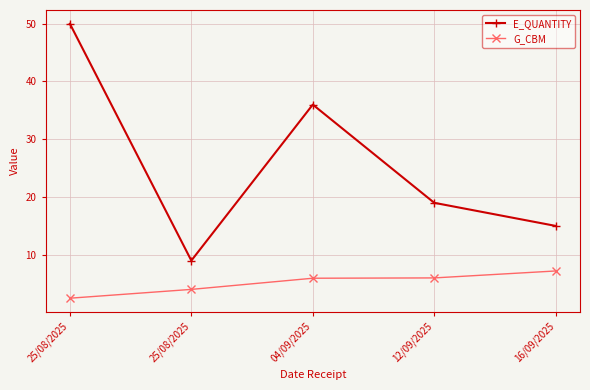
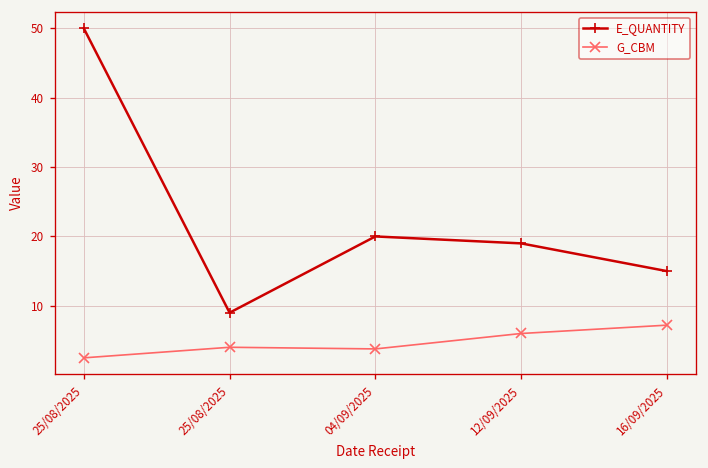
  {
    "E_QUANTITY": {
-     "04/09/2025": 36,
+     "04/09/2025": 20,
      "12/09/2025": 19,
      "16/09/2025": 15
    },
    "G_CBM": {
-     "04/09/2025": 6,
+     "04/09/2025": 4,
      "12/09/2025": 6,
      "16/09/2025": 7
    }
  }
